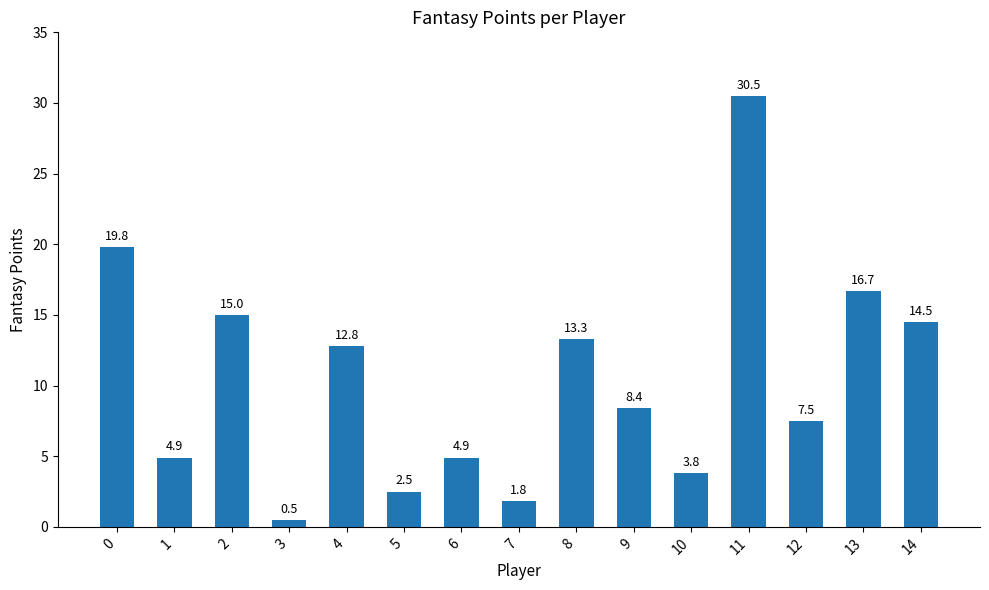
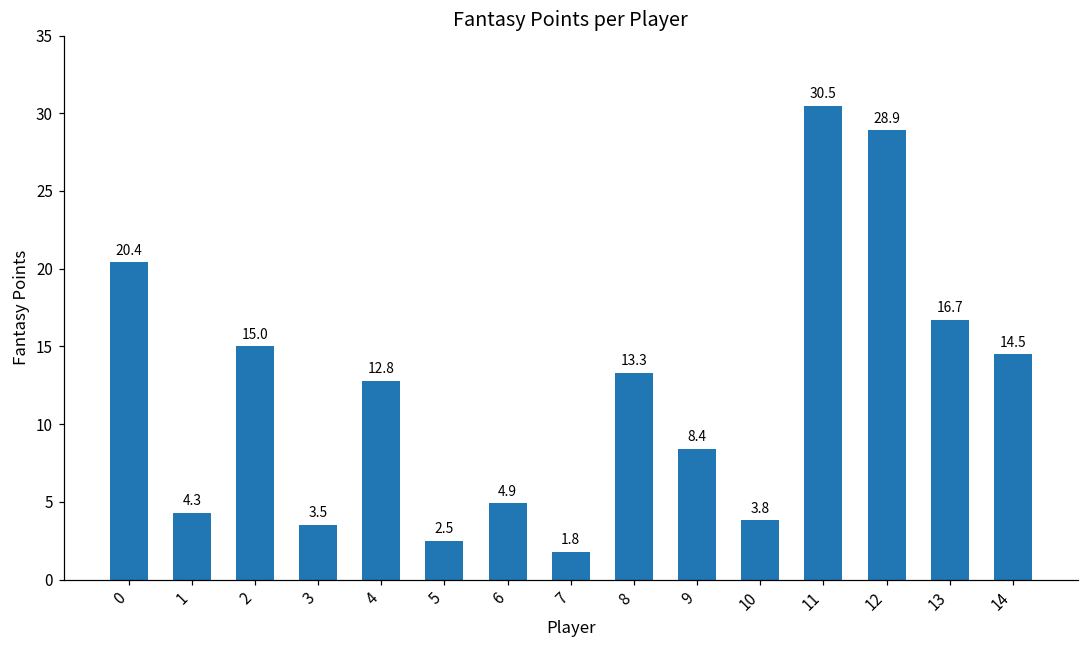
  {
-   "0": 19.8,
-   "1": 4.9,
+   "0": 20.4,
+   "1": 4.3,
    "2": 15.0,
-   "3": 0.5,
+   "3": 3.5,
    "4": 12.8,
    "5": 2.5,
    "6": 4.9,
    "7": 1.8,
    "8": 13.3,
    "9": 8.4,
    "10": 3.8,
    "11": 30.5,
-   "12": 7.5,
+   "12": 28.9,
    "13": 16.7,
    "14": 14.5
  }
